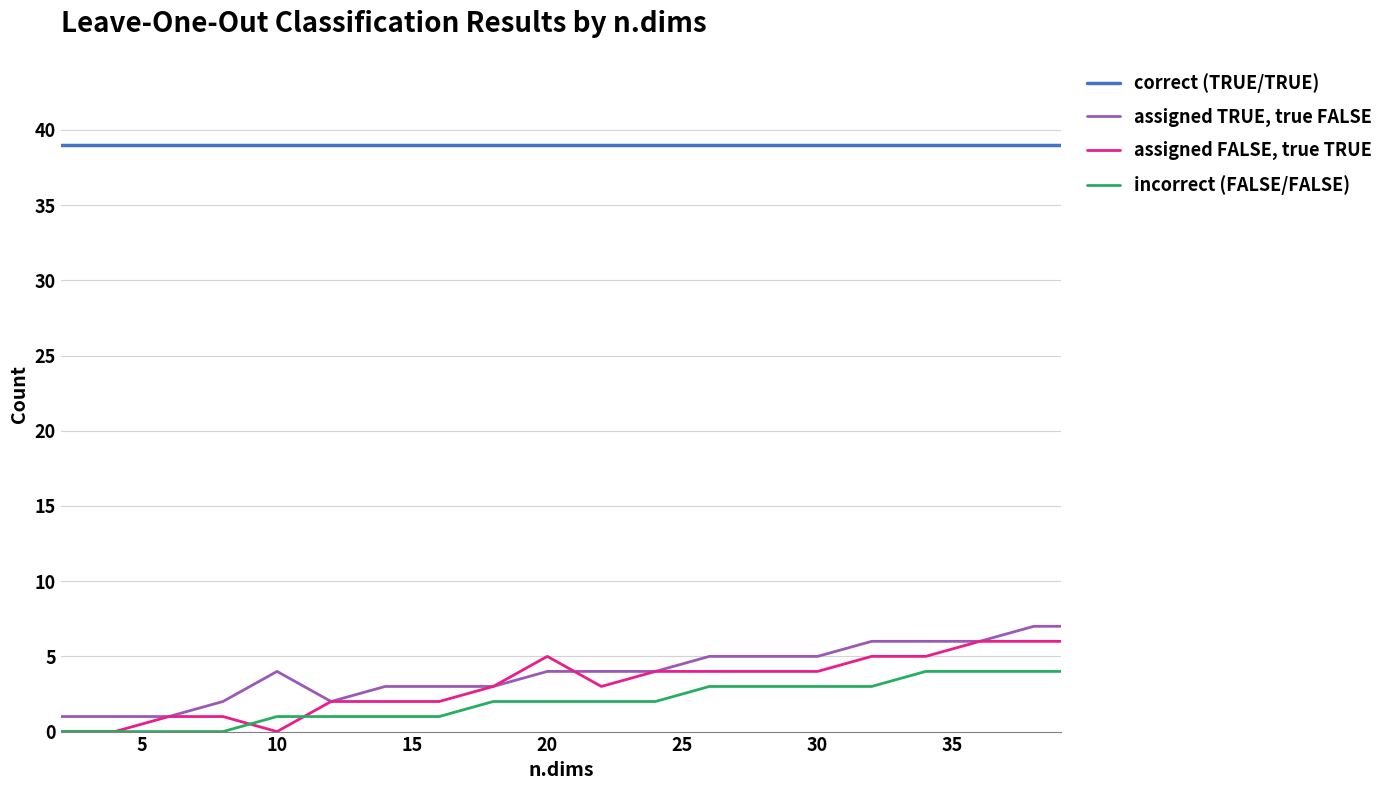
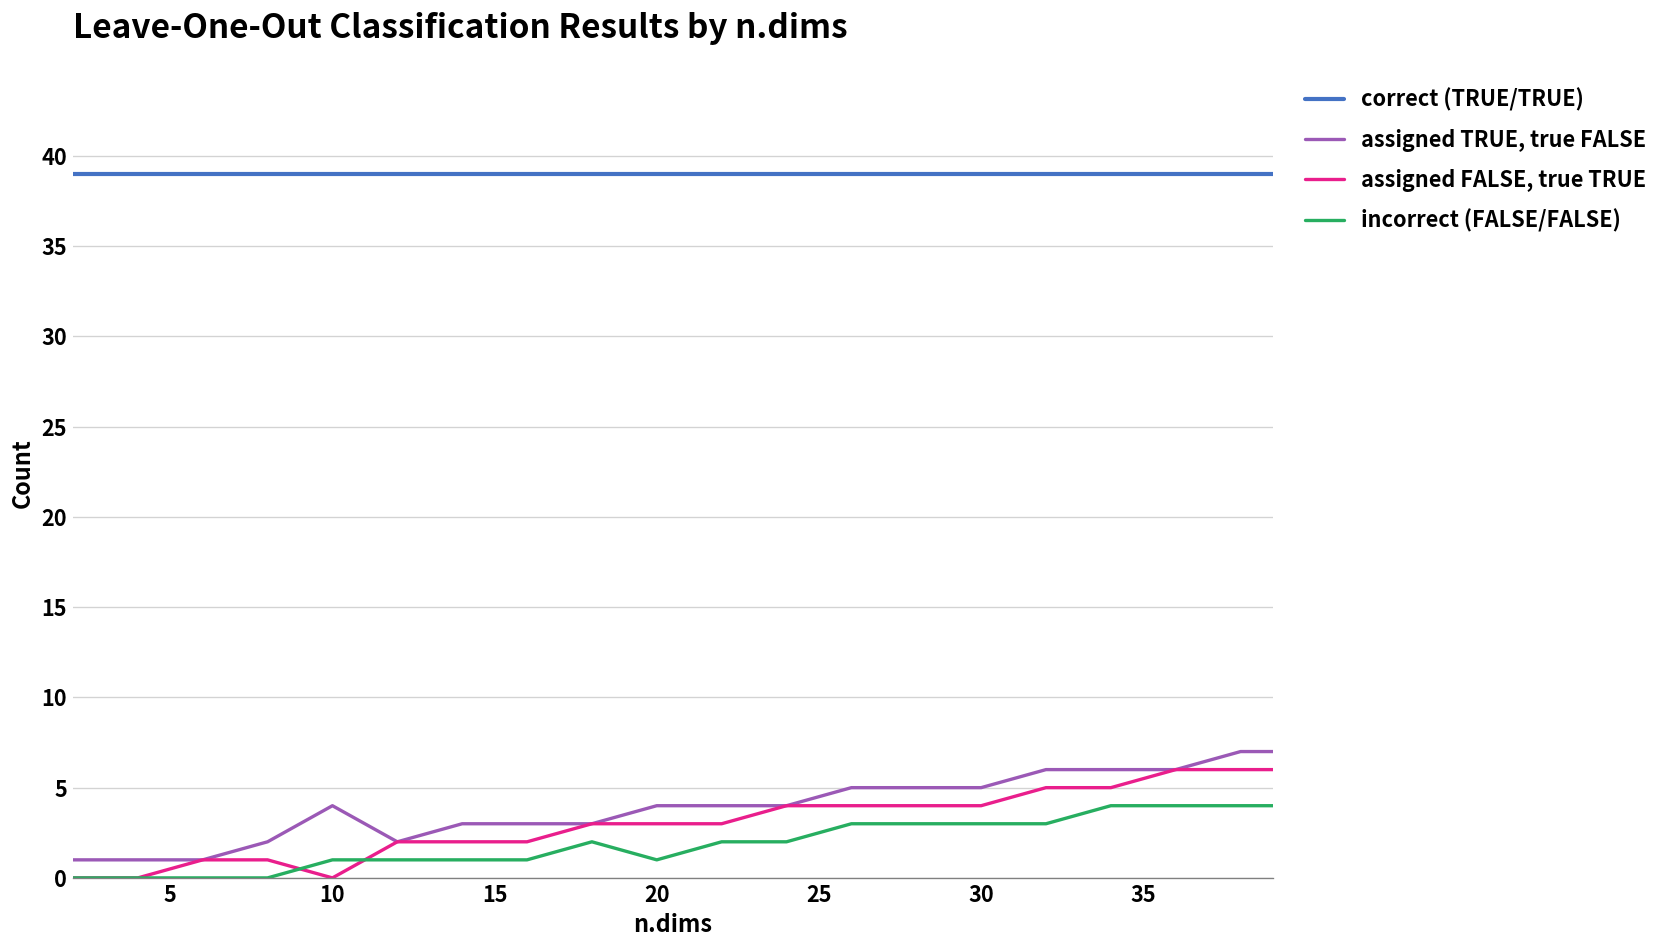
  {
    "correct (TRUE/TRUE)": {
      "10": 39,
      "20": 39,
      "30": 39
    },
    "assigned TRUE, true FALSE": {
      "10": 4,
      "20": 4,
      "30": 5
    },
    "assigned FALSE, true TRUE": {
      "10": 0,
-     "20": 5,
+     "20": 3,
      "30": 4
    },
    "incorrect (FALSE/FALSE)": {
      "10": 1,
-     "20": 2,
+     "20": 1,
      "30": 3
    }
  }
